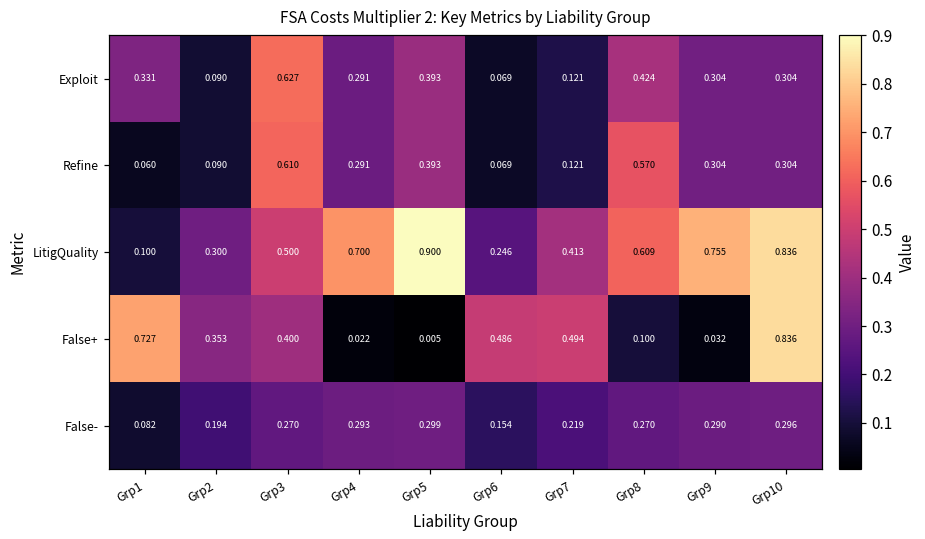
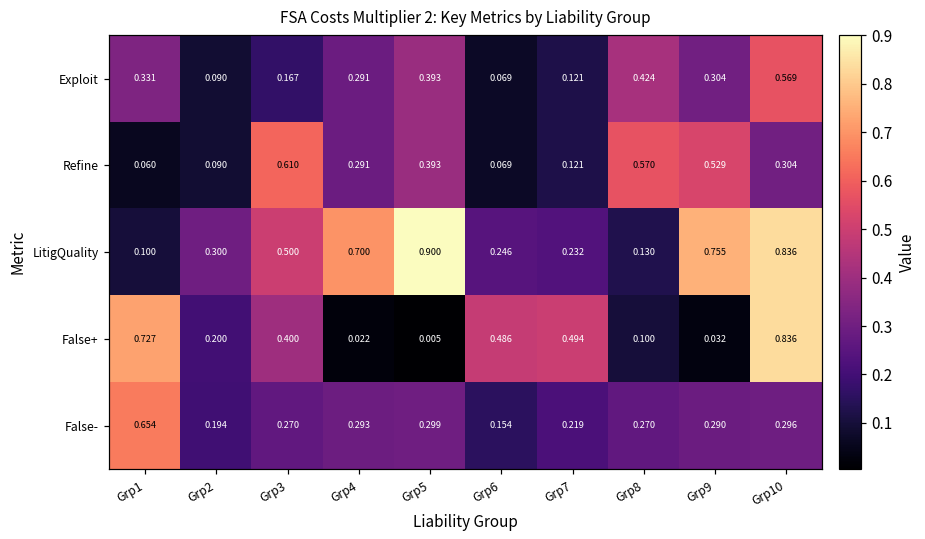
  {
    "Exploit": {
      "Grp1": 0.331,
      "Grp2": 0.090,
-     "Grp3": 0.627,
+     "Grp3": 0.167,
      "Grp4": 0.291,
      "Grp5": 0.393,
      "Grp6": 0.069,
      "Grp7": 0.121,
      "Grp8": 0.424,
      "Grp9": 0.304,
-     "Grp10": 0.304
+     "Grp10": 0.569
    },
    "Refine": {
      "Grp1": 0.060,
      "Grp2": 0.090,
      "Grp3": 0.610,
      "Grp4": 0.291,
      "Grp5": 0.393,
      "Grp6": 0.069,
      "Grp7": 0.121,
      "Grp8": 0.570,
-     "Grp9": 0.304,
+     "Grp9": 0.529,
      "Grp10": 0.304
    },
    "LitigQuality": {
      "Grp1": 0.100,
      "Grp2": 0.300,
      "Grp3": 0.500,
      "Grp4": 0.700,
      "Grp5": 0.900,
      "Grp6": 0.246,
-     "Grp7": 0.413,
-     "Grp8": 0.609,
+     "Grp7": 0.232,
+     "Grp8": 0.130,
      "Grp9": 0.755,
      "Grp10": 0.836
    },
    "False+": {
      "Grp1": 0.727,
-     "Grp2": 0.353,
+     "Grp2": 0.200,
      "Grp3": 0.400,
      "Grp4": 0.022,
      "Grp5": 0.005,
      "Grp6": 0.486,
      "Grp7": 0.494,
      "Grp8": 0.100,
      "Grp9": 0.032,
      "Grp10": 0.836
    },
    "False-": {
-     "Grp1": 0.082,
+     "Grp1": 0.654,
      "Grp2": 0.194,
      "Grp3": 0.270,
      "Grp4": 0.293,
      "Grp5": 0.299,
      "Grp6": 0.154,
      "Grp7": 0.219,
      "Grp8": 0.270,
      "Grp9": 0.290,
      "Grp10": 0.296
    }
  }
